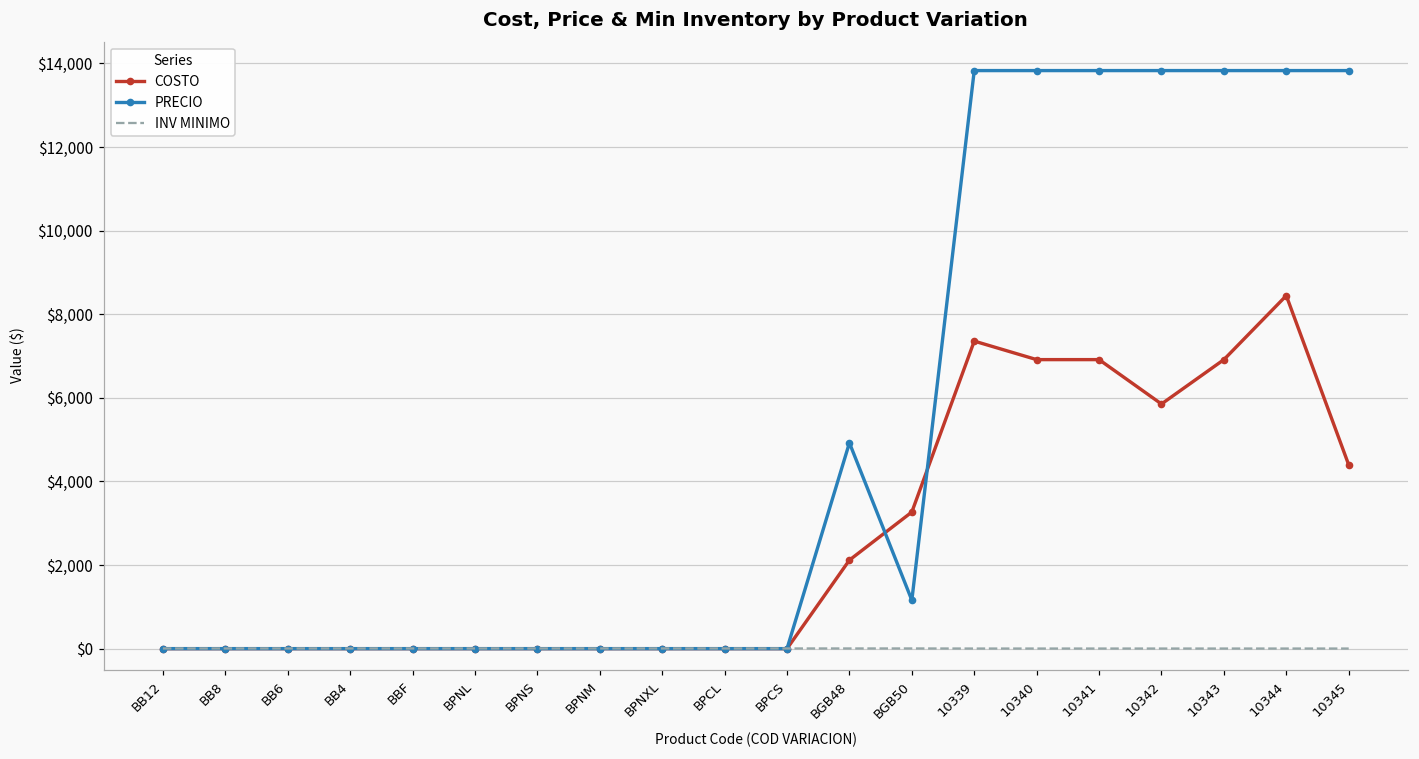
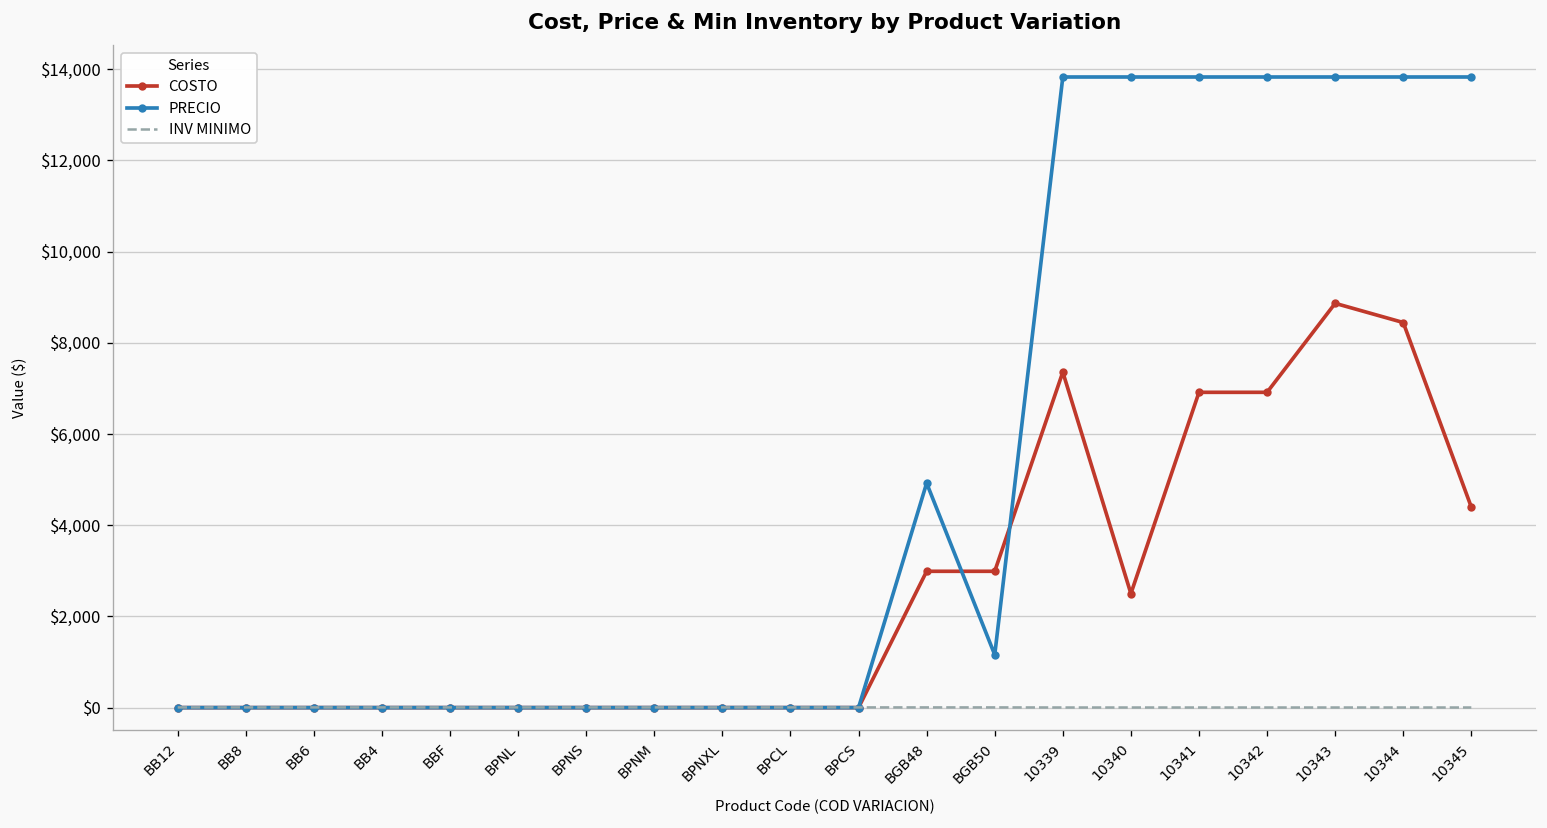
  {
    "COSTO": {
-     "BGB48": "$2,100",
-     "BGB50": "$3,300",
+     "BGB48": "$3,000",
+     "BGB50": "$3,000",
      "10339": "$7,400",
-     "10340": "$6,900",
+     "10340": "$2,500",
      "10341": "$6,900",
-     "10342": "$5,900",
-     "10343": "$6,900",
+     "10342": "$6,900",
+     "10343": "$8,900",
      "10344": "$8,400",
      "10345": "$4,400"
    },
    "PRECIO": {
      "BGB48": "$4,900",
      "BGB50": "$1,200",
      "10339": "$13,800",
      "10340": "$13,800",
      "10341": "$13,800",
      "10342": "$13,800",
      "10343": "$13,800",
      "10344": "$13,800",
      "10345": "$13,800"
    },
    "INV MINIMO": {
      "BGB48": "$0",
      "BGB50": "$0",
      "10339": "$0",
      "10340": "$0",
      "10341": "$0",
      "10342": "$0",
      "10343": "$0",
      "10344": "$0",
      "10345": "$0"
    }
  }
